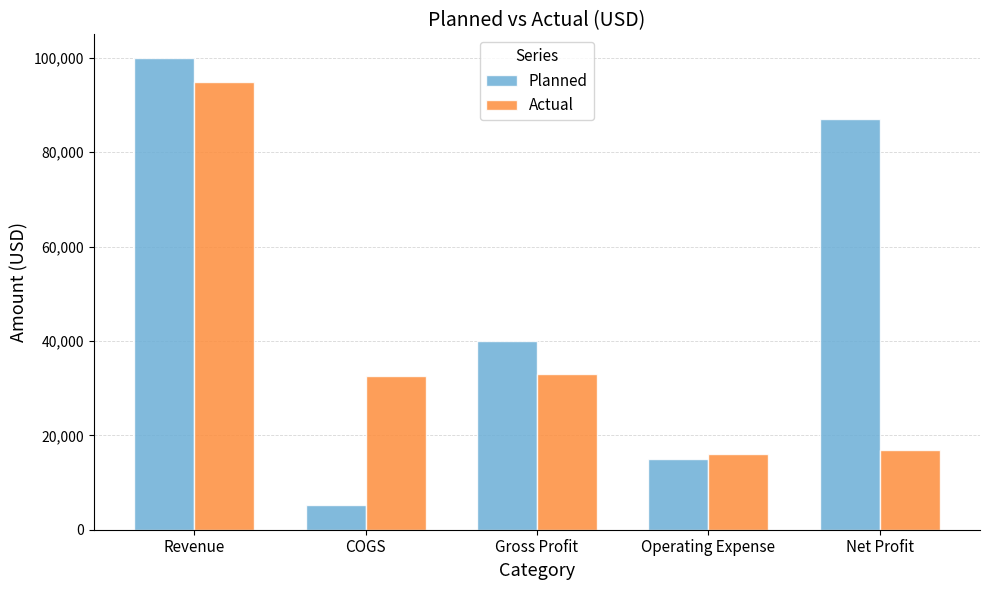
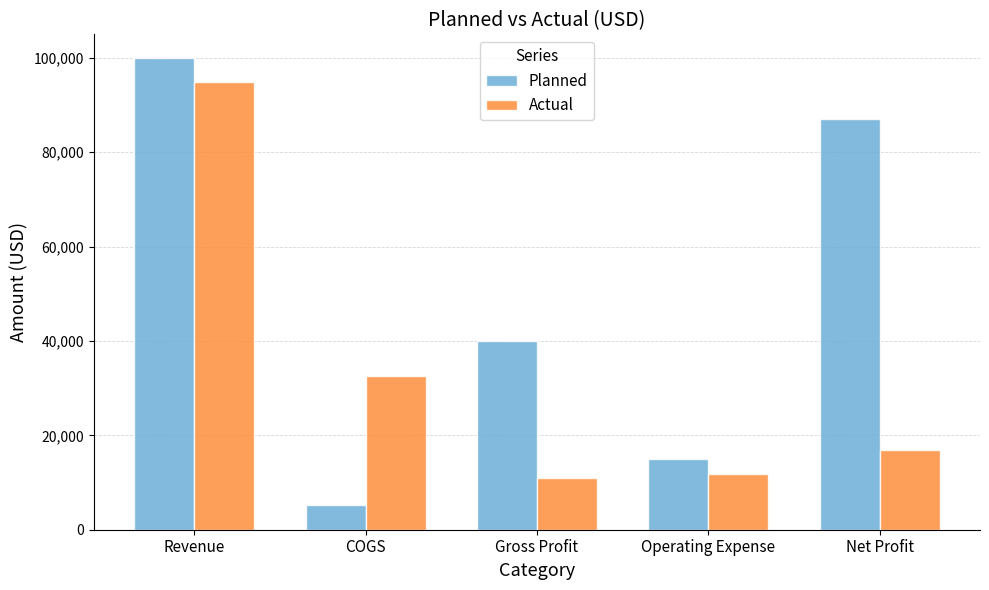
  {
    "Planned": {
      "Revenue": "100,000",
      "COGS": "5,000",
      "Gross Profit": "40,000",
      "Operating Expense": "15,000",
      "Net Profit": "87,000"
    },
    "Actual": {
      "Revenue": "95,000",
      "COGS": "33,000",
-     "Gross Profit": "33,000",
-     "Operating Expense": "16,000",
+     "Gross Profit": "11,000",
+     "Operating Expense": "12,000",
      "Net Profit": "17,000"
    }
  }
